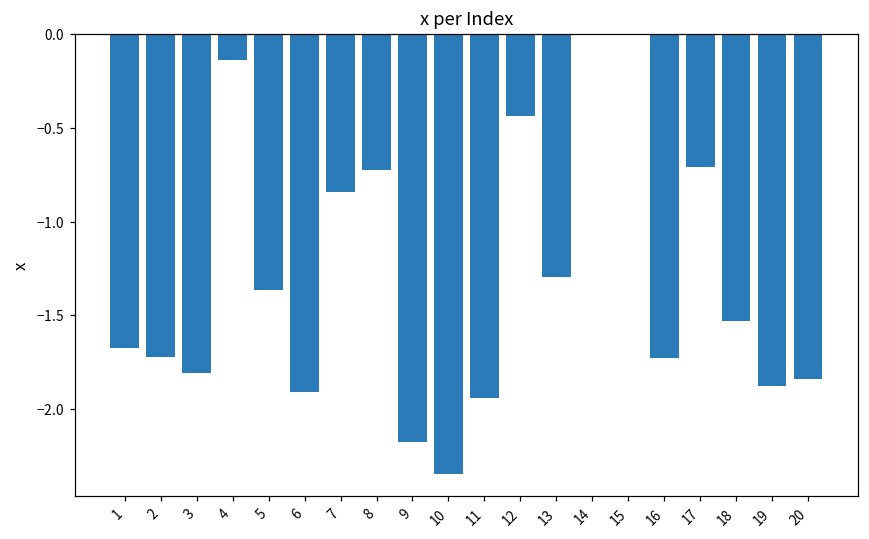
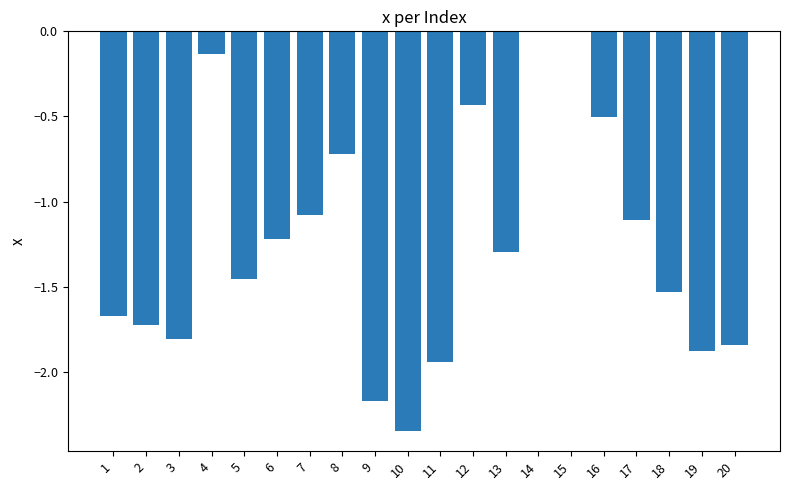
  {
    "1": -1.67,
    "2": -1.72,
    "3": -1.81,
    "4": -0.14,
-   "5": -1.36,
-   "6": -1.91,
-   "7": -0.84,
+   "5": -1.45,
+   "6": -1.22,
+   "7": -1.08,
    "8": -0.72,
    "9": -2.17,
    "10": -2.35,
    "11": -1.94,
    "12": -0.43,
    "13": -1.30,
    "14": 0.00,
    "15": 0.00,
-   "16": -1.73,
-   "17": -0.71,
+   "16": -0.50,
+   "17": -1.11,
    "18": -1.53,
    "19": -1.88,
    "20": -1.84
  }
